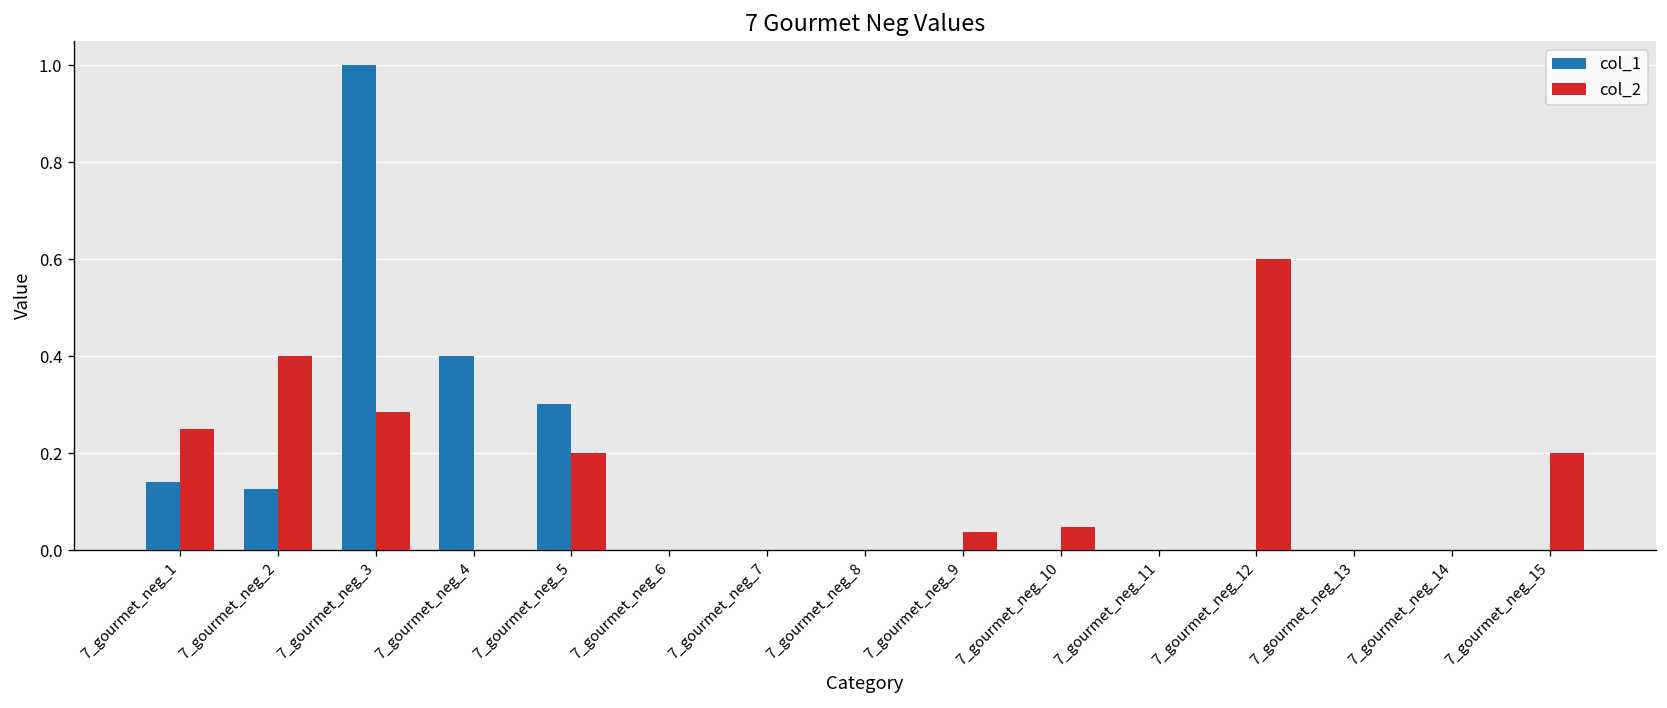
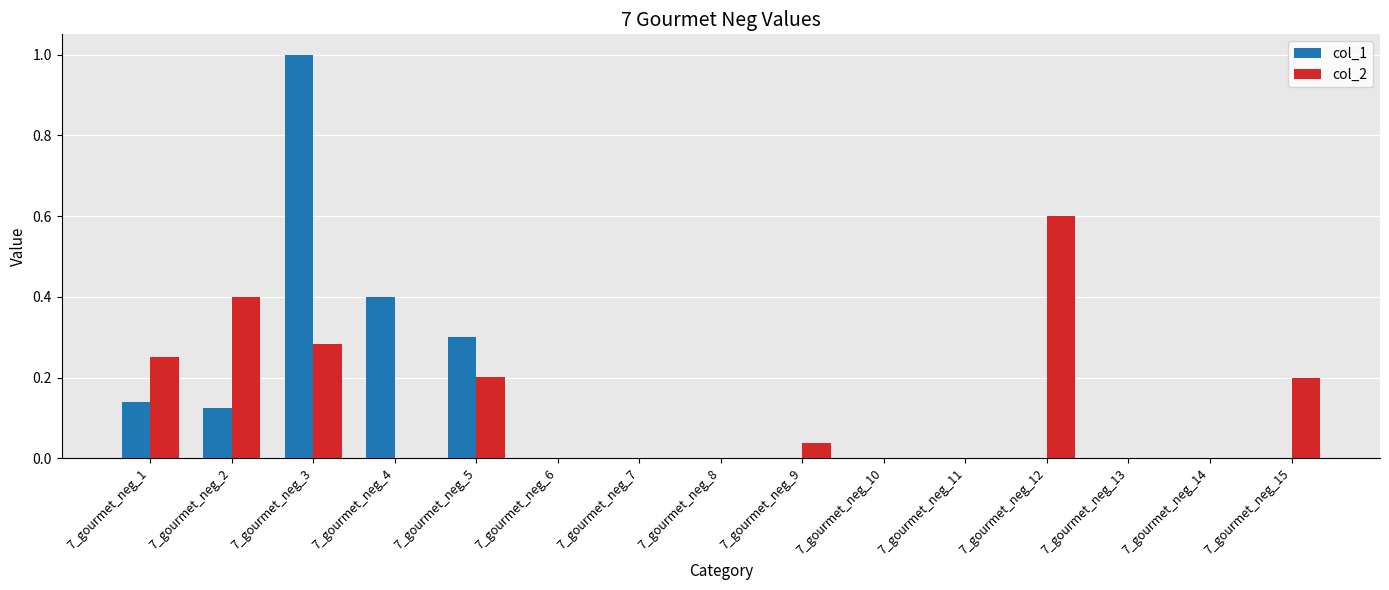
  {
    "col_1": {
      "7_gourmet_neg_1": 0.14,
      "7_gourmet_neg_2": 0.13,
      "7_gourmet_neg_3": 1.00,
      "7_gourmet_neg_4": 0.40,
      "7_gourmet_neg_5": 0.30
    },
    "col_2": {
      "7_gourmet_neg_1": 0.25,
      "7_gourmet_neg_2": 0.40,
      "7_gourmet_neg_3": 0.28,
      "7_gourmet_neg_5": 0.20,
      "7_gourmet_neg_9": 0.04,
-     "7_gourmet_neg_10": 0.05,
+     "7_gourmet_neg_10": 0.00,
      "7_gourmet_neg_12": 0.60,
      "7_gourmet_neg_15": 0.20
    }
  }
